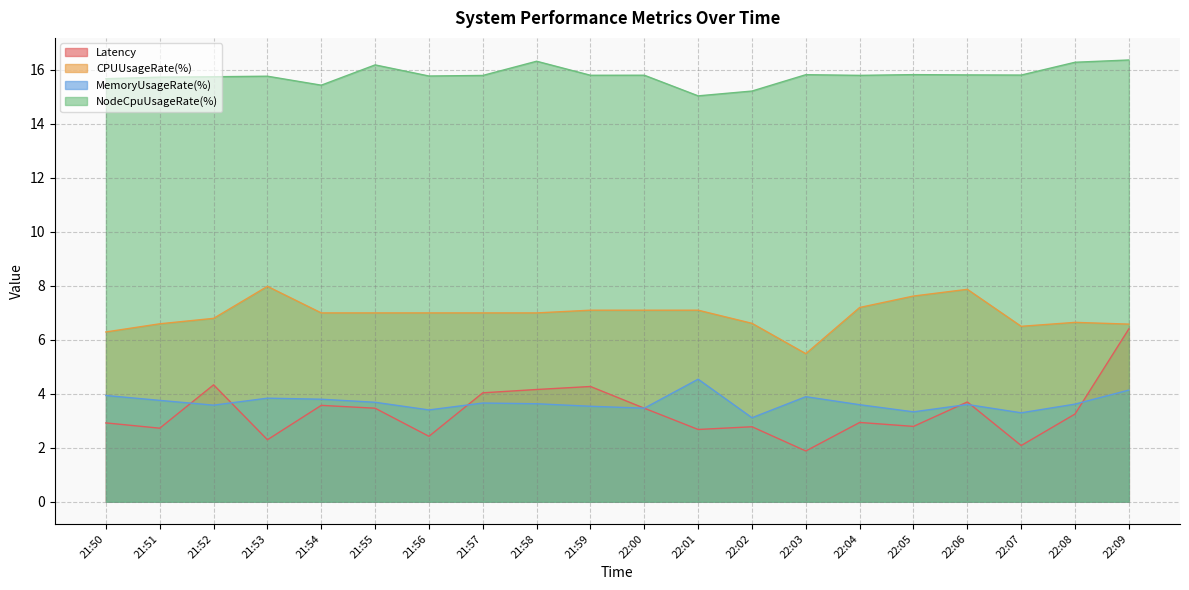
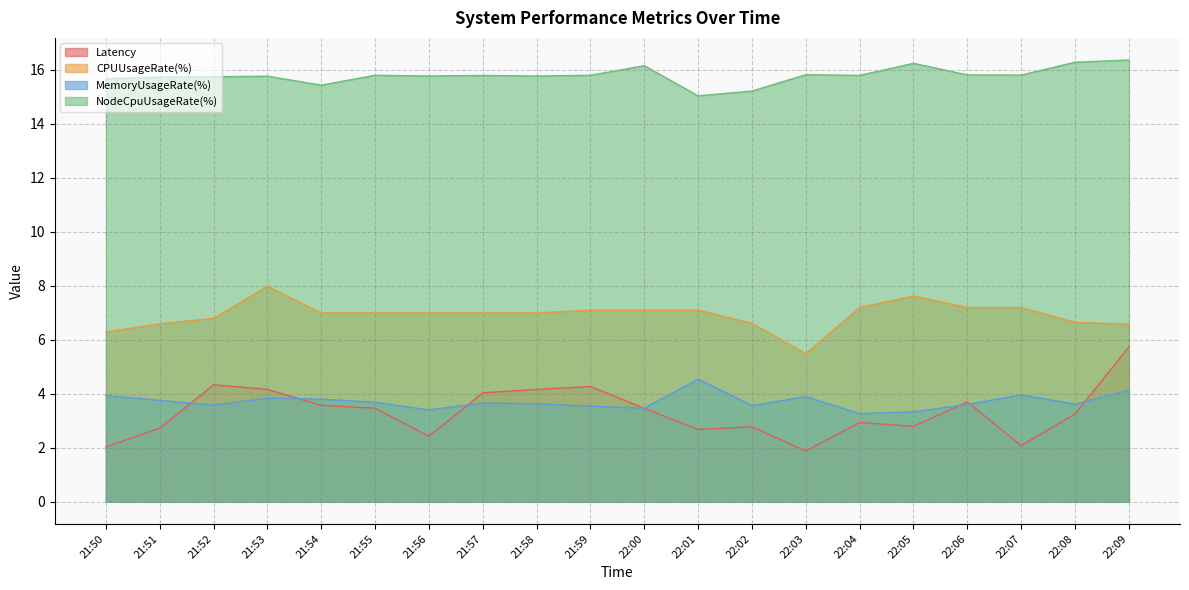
  {
    "Latency": {
-     "21:50": 2.9,
+     "21:50": 2.0,
      "21:51": 2.7,
      "21:52": 4.3,
-     "21:53": 2.3,
+     "21:53": 4.2,
      "21:54": 3.6,
      "21:55": 3.5,
      "21:56": 2.4,
      "21:57": 4.0,
      "21:58": 4.2,
      "21:59": 4.3,
      "22:01": 2.7,
      "22:02": 2.8,
      "22:03": 1.9,
      "22:04": 2.9,
      "22:05": 2.8,
      "22:07": 2.1,
      "22:08": 3.2,
-     "22:09": 6.4
+     "22:09": 5.7
    },
    "CPUUsageRate(%)": {
      "21:50": 6.3,
      "21:51": 6.6,
      "21:52": 6.8,
      "21:53": 8.0,
      "21:54": 7.0,
      "21:55": 7.0,
      "21:56": 7.0,
      "21:57": 7.0,
      "21:58": 7.0,
      "21:59": 7.1,
      "22:00": 7.1,
      "22:01": 7.1,
      "22:02": 6.6,
      "22:03": 5.5,
      "22:04": 7.2,
      "22:05": 7.6,
-     "22:06": 7.9,
-     "22:07": 6.5,
+     "22:06": 7.2,
+     "22:07": 7.2,
      "22:08": 6.6,
      "22:09": 6.6
    },
    "MemoryUsageRate(%)": {
      "21:50": 3.9,
      "21:51": 3.8,
      "21:52": 3.6,
      "21:53": 3.8,
      "21:54": 3.8,
      "21:55": 3.7,
      "21:56": 3.4,
      "21:57": 3.7,
      "21:58": 3.6,
      "21:59": 3.5,
      "22:01": 4.5,
-     "22:02": 3.1,
+     "22:02": 3.6,
      "22:03": 3.9,
-     "22:04": 3.6,
+     "22:04": 3.3,
      "22:05": 3.3,
-     "22:07": 3.3,
+     "22:07": 4.0,
      "22:08": 3.6,
      "22:09": 4.1
    },
    "NodeCpuUsageRate(%)": {
      "21:53": 15.8,
      "21:54": 15.4,
-     "21:55": 16.2,
+     "21:55": 15.8,
      "21:56": 15.8,
      "21:57": 15.8,
-     "21:58": 16.3,
+     "21:58": 15.8,
      "21:59": 15.8,
-     "22:00": 15.8,
+     "22:00": 16.1,
      "22:01": 15.0,
      "22:02": 15.2,
      "22:03": 15.8,
      "22:04": 15.8,
-     "22:05": 15.8,
+     "22:05": 16.2,
      "22:06": 15.8,
      "22:07": 15.8,
      "22:08": 16.3,
      "22:09": 16.4
    }
  }
